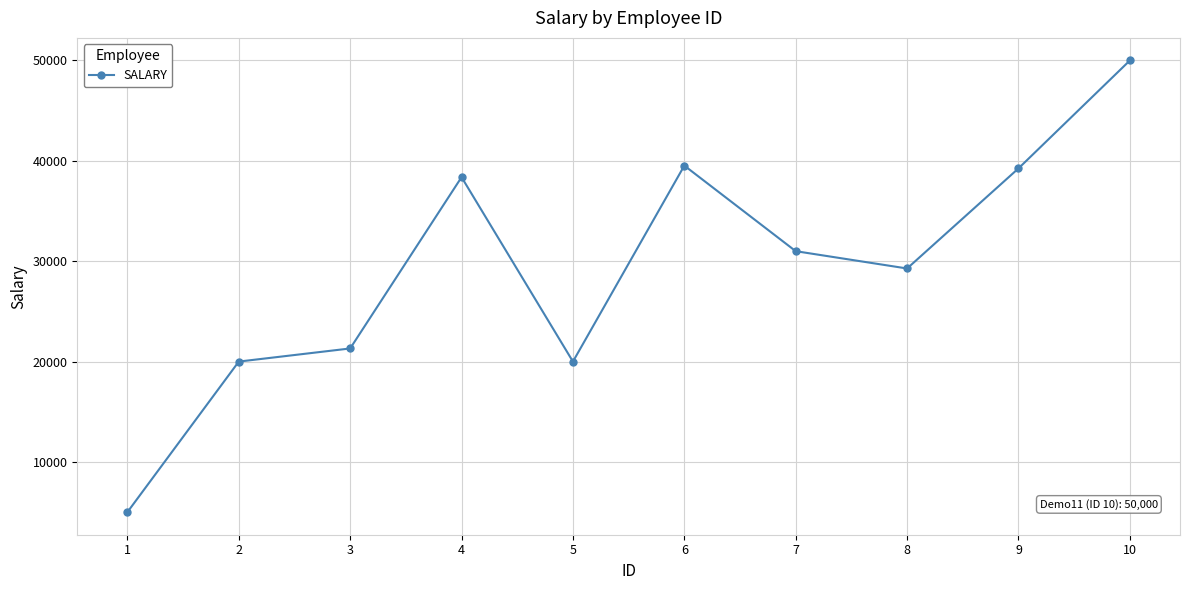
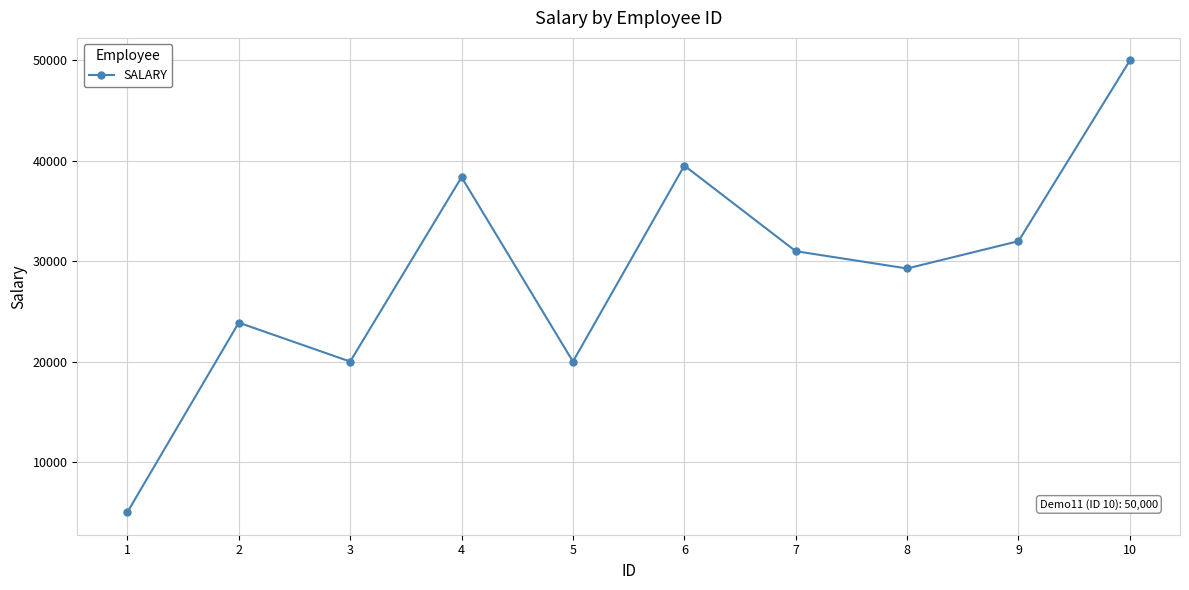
  {
    "1": 5000,
-   "2": 20000,
-   "3": 21300,
+   "2": 23900,
+   "3": 20000,
    "4": 38400,
    "5": 20000,
    "6": 39500,
    "7": 31000,
    "8": 29300,
-   "9": 39200,
+   "9": 32000,
    "10": 50000
  }
